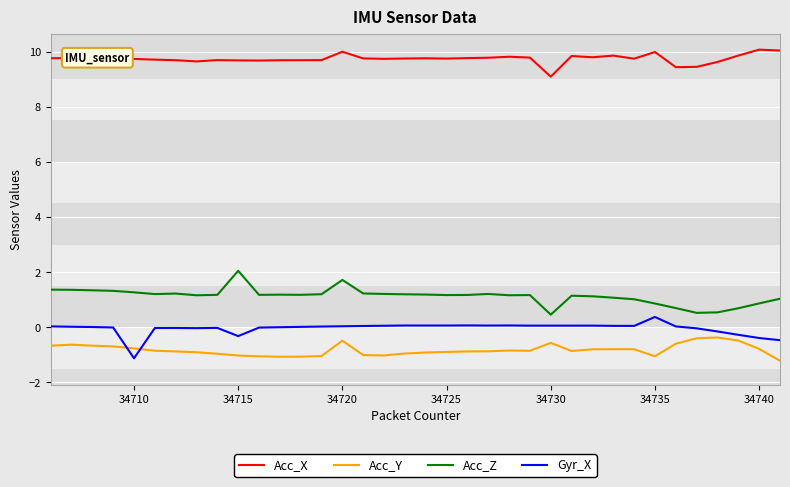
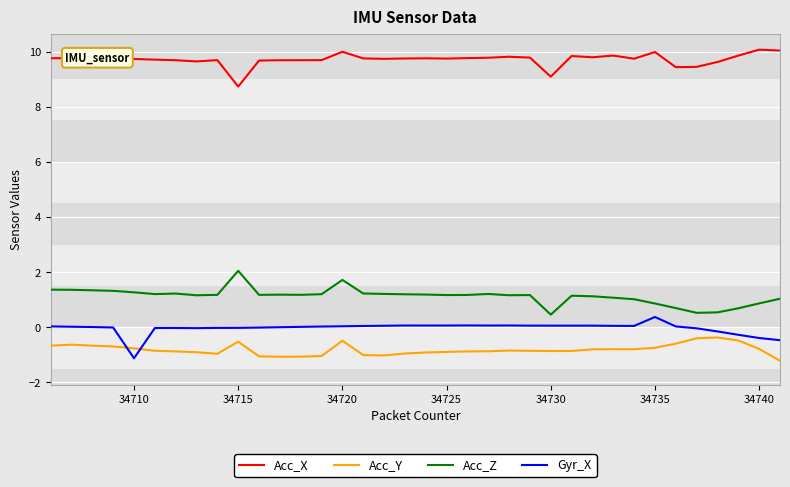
  {
    "Acc_X": {
      "34710": 9.7,
-     "34715": 9.7,
+     "34715": 8.7,
      "34720": 10.0,
      "34725": 9.7,
      "34730": 9.1,
      "34735": 10.0,
      "34740": 10.1
    },
    "Acc_Y": {
      "34710": -0.8,
-     "34715": -1.0,
+     "34715": -0.5,
      "34720": -0.5,
      "34725": -0.9,
-     "34730": -0.6,
-     "34735": -1.1,
+     "34730": -0.9,
+     "34735": -0.7,
      "34740": -0.8
    },
    "Acc_Z": {
      "34710": 1.3,
      "34715": 2.0,
      "34720": 1.7,
      "34725": 1.2,
      "34730": 0.5,
      "34735": 0.9,
      "34740": 0.9
    },
    "Gyr_X": {
      "34710": -1.1,
-     "34715": -0.3,
+     "34715": 0.0,
      "34720": 0.0,
      "34725": 0.1,
      "34730": 0.1,
      "34735": 0.4,
      "34740": -0.4
    }
  }
